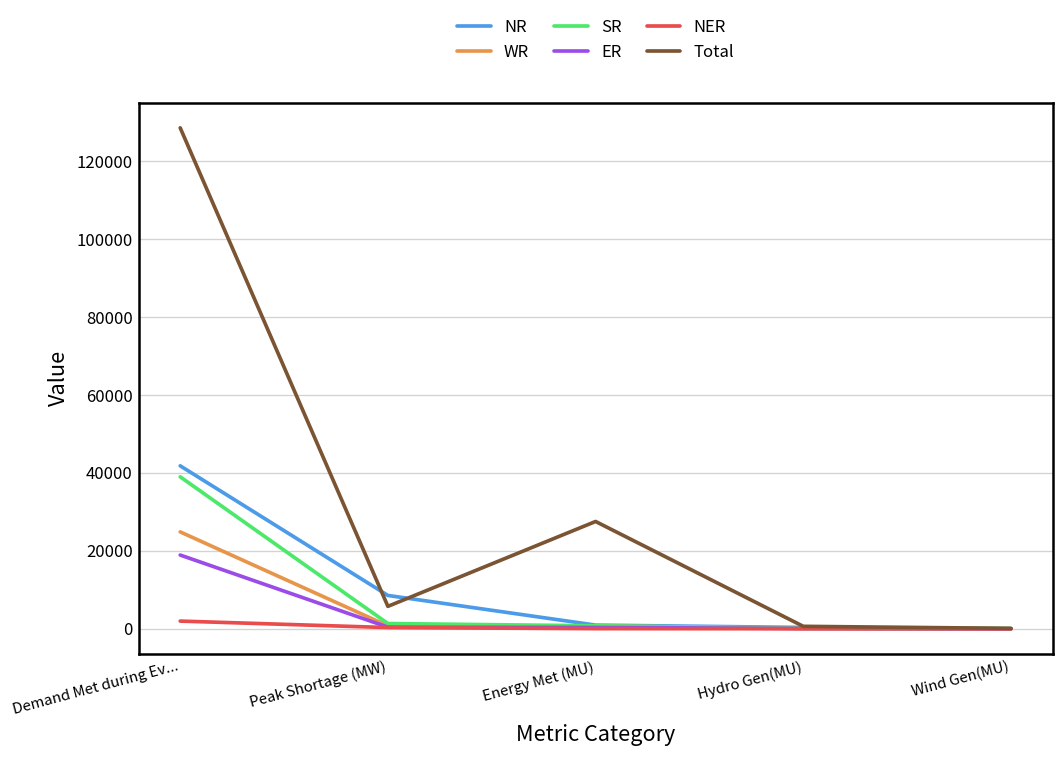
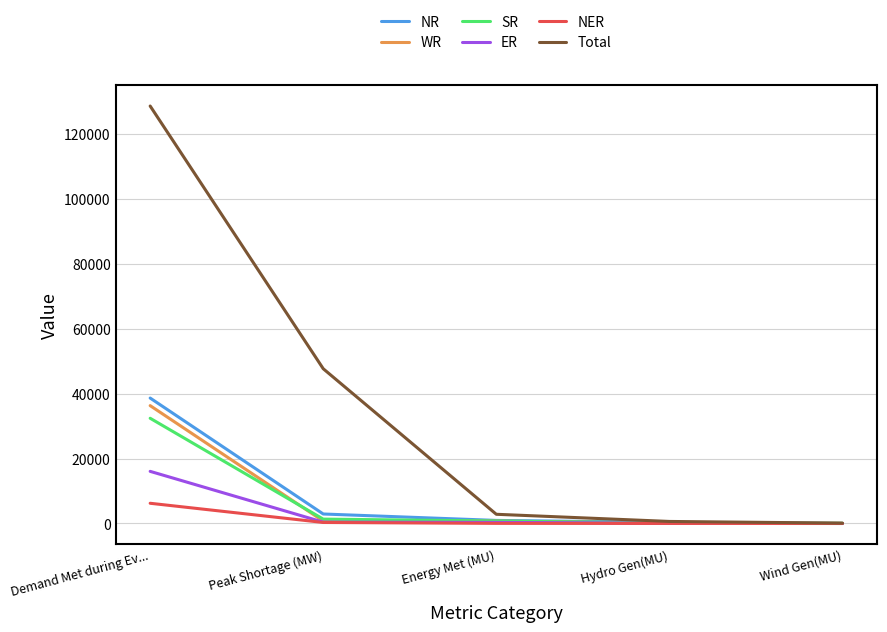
  {
    "NR": {
-     "Demand Met during Ev...": 42000,
-     "Peak Shortage (MW)": 9000
+     "Demand Met during Ev...": 39000,
+     "Peak Shortage (MW)": 3000
    },
    "WR": {
-     "Demand Met during Ev...": 25000
+     "Demand Met during Ev...": 36000
    },
    "SR": {
-     "Demand Met during Ev...": 39000
+     "Demand Met during Ev...": 32000
    },
    "ER": {
-     "Demand Met during Ev...": 19000
+     "Demand Met during Ev...": 16000
    },
    "NER": {
-     "Demand Met during Ev...": 2000
+     "Demand Met during Ev...": 6000
    },
    "Total": {
      "Demand Met during Ev...": 129000,
-     "Peak Shortage (MW)": 6000,
-     "Energy Met (MU)": 28000
+     "Peak Shortage (MW)": 48000,
+     "Energy Met (MU)": 3000
    }
  }
